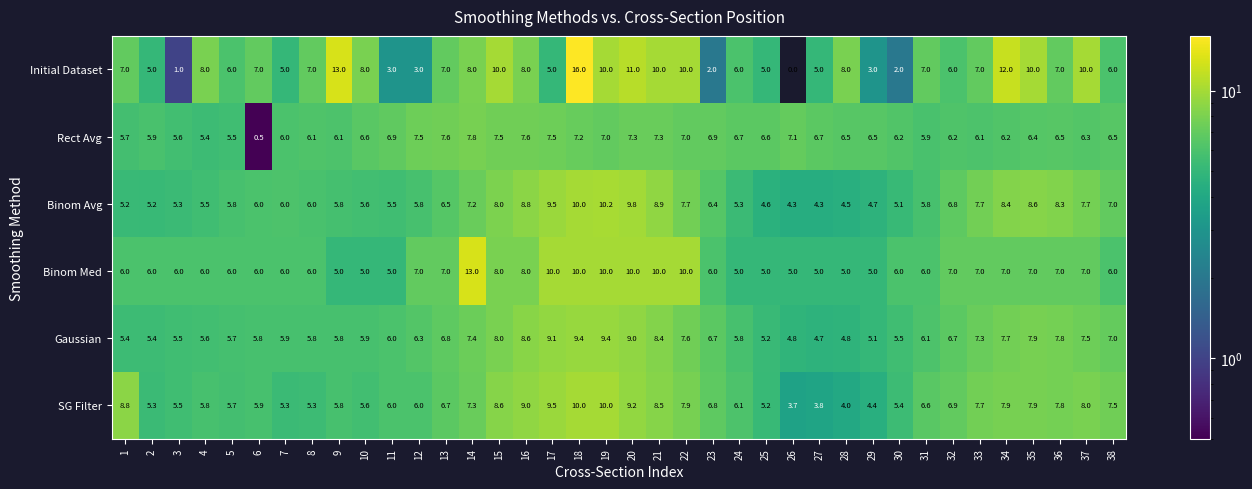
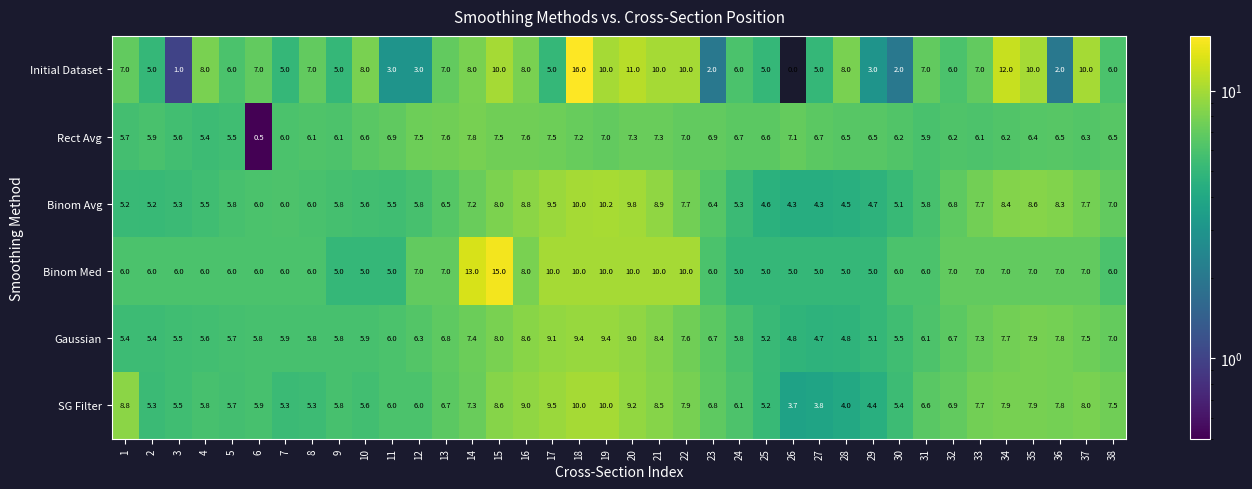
  {
    "Initial Dataset": {
      "1": 7.0,
      "2": 5.0,
      "3": 1.0,
      "4": 8.0,
      "5": 6.0,
      "6": 7.0,
      "7": 5.0,
      "8": 7.0,
-     "9": 13.0,
+     "9": 5.0,
      "10": 8.0,
      "11": 3.0,
      "12": 3.0,
      "13": 7.0,
      "14": 8.0,
      "15": 10.0,
      "16": 8.0,
      "17": 5.0,
      "18": 16.0,
      "19": 10.0,
      "20": 11.0,
      "21": 10.0,
      "22": 10.0,
      "23": 2.0,
      "24": 6.0,
      "25": 5.0,
      "27": 5.0,
      "28": 8.0,
      "29": 3.0,
      "30": 2.0,
      "31": 7.0,
      "32": 6.0,
      "33": 7.0,
      "34": 12.0,
      "35": 10.0,
-     "36": 7.0,
+     "36": 2.0,
      "37": 10.0,
      "38": 6.0
    },
    "Binom Med": {
      "1": 6.0,
      "2": 6.0,
      "3": 6.0,
      "4": 6.0,
      "5": 6.0,
      "6": 6.0,
      "7": 6.0,
      "8": 6.0,
      "9": 5.0,
      "10": 5.0,
      "11": 5.0,
      "12": 7.0,
      "13": 7.0,
      "14": 13.0,
-     "15": 8.0,
+     "15": 15.0,
      "16": 8.0,
      "17": 10.0,
      "18": 10.0,
      "19": 10.0,
      "20": 10.0,
      "21": 10.0,
      "22": 10.0,
      "23": 6.0,
      "24": 5.0,
      "25": 5.0,
      "26": 5.0,
      "27": 5.0,
      "28": 5.0,
      "29": 5.0,
      "30": 6.0,
      "31": 6.0,
      "32": 7.0,
      "33": 7.0,
      "34": 7.0,
      "35": 7.0,
      "36": 7.0,
      "37": 7.0,
      "38": 6.0
    }
  }
